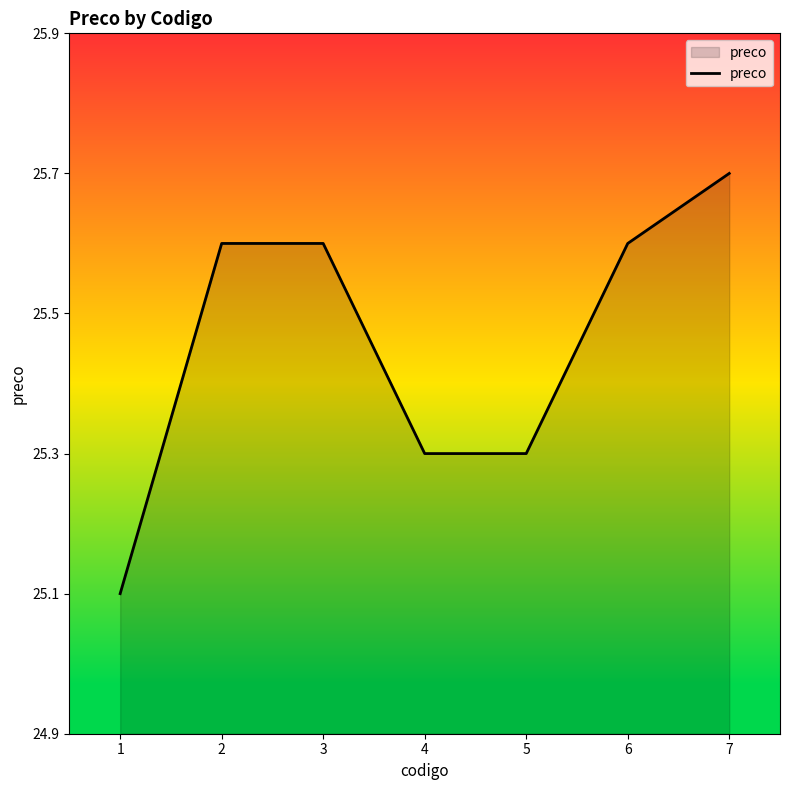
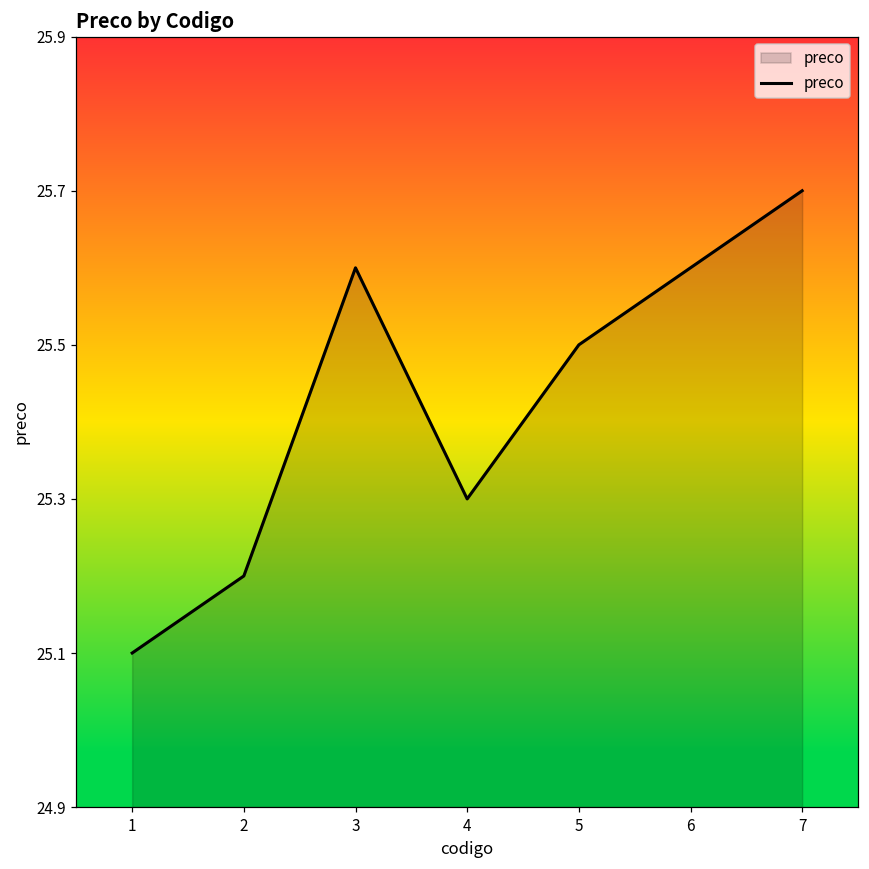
  {
    "1": 25.1,
-   "2": 25.6,
+   "2": 25.2,
    "3": 25.6,
    "4": 25.3,
-   "5": 25.3,
+   "5": 25.5,
    "6": 25.6,
    "7": 25.7
  }
